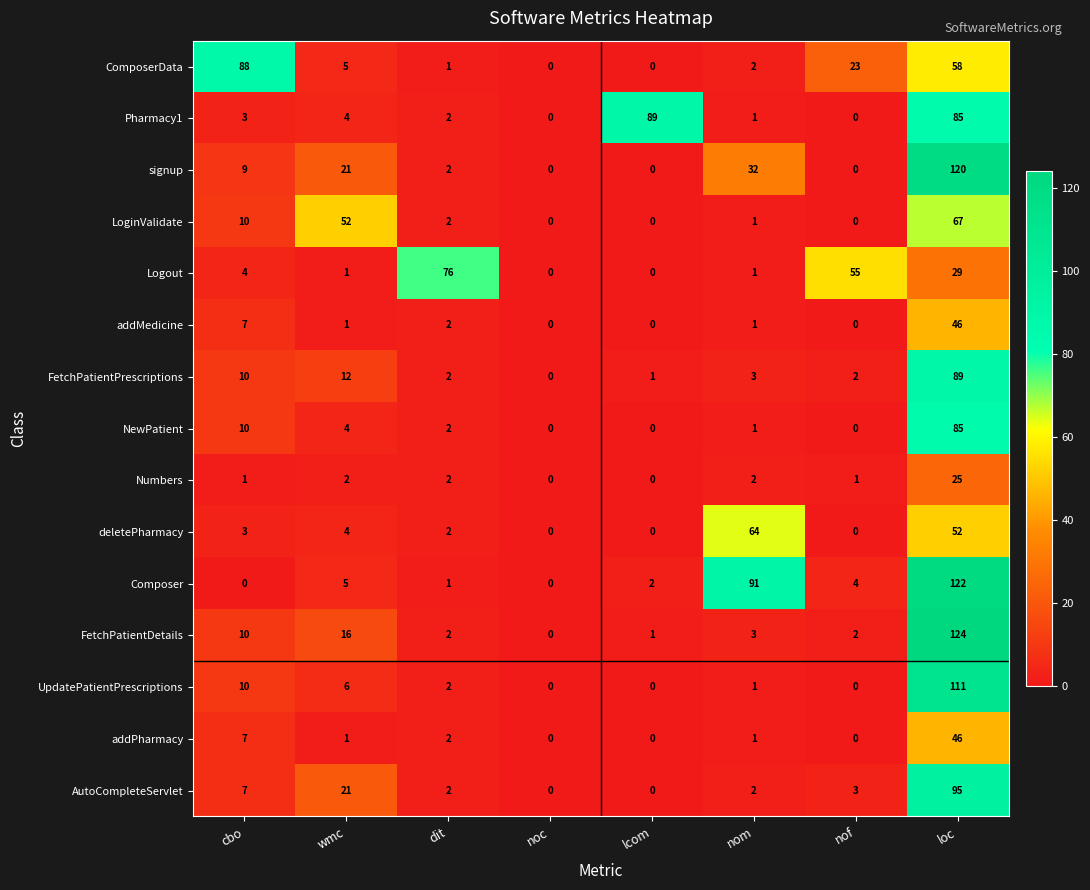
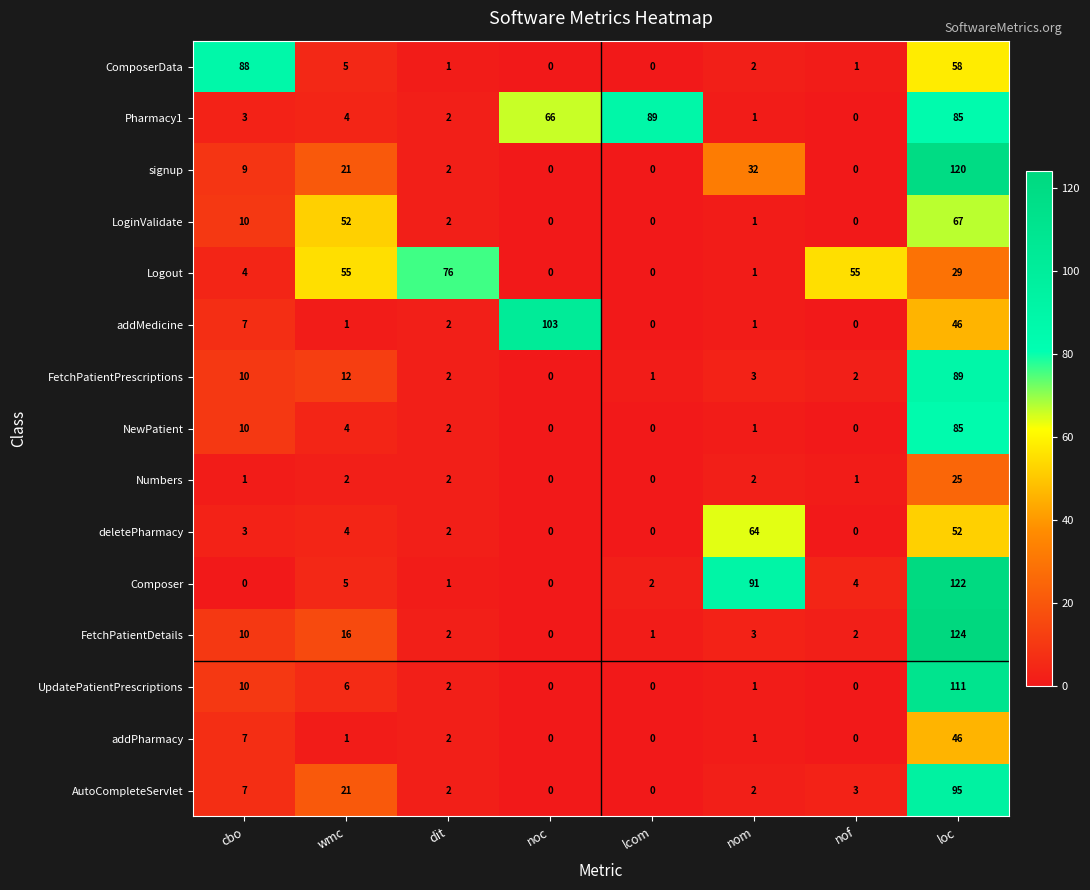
  {
    "ComposerData": {
      "cbo": 88,
      "wmc": 5,
      "dit": 1,
      "noc": 0,
      "lcom": 0,
      "nom": 2,
-     "nof": 23,
+     "nof": 1,
      "loc": 58
    },
    "Pharmacy1": {
      "cbo": 3,
      "wmc": 4,
      "dit": 2,
-     "noc": 0,
+     "noc": 66,
      "lcom": 89,
      "nom": 1,
      "nof": 0,
      "loc": 85
    },
    "signup": {
      "cbo": 9,
      "wmc": 21,
      "dit": 2,
      "noc": 0,
      "lcom": 0,
      "nom": 32,
      "nof": 0,
      "loc": 120
    },
    "LoginValidate": {
      "cbo": 10,
      "wmc": 52,
      "dit": 2,
      "noc": 0,
      "lcom": 0,
      "nom": 1,
      "nof": 0,
      "loc": 67
    },
    "Logout": {
      "cbo": 4,
-     "wmc": 1,
+     "wmc": 55,
      "dit": 76,
      "noc": 0,
      "lcom": 0,
      "nom": 1,
      "nof": 55,
      "loc": 29
    },
    "addMedicine": {
      "cbo": 7,
      "wmc": 1,
      "dit": 2,
-     "noc": 0,
+     "noc": 103,
      "lcom": 0,
      "nom": 1,
      "nof": 0,
      "loc": 46
    },
    "FetchPatientPrescriptions": {
      "cbo": 10,
      "wmc": 12,
      "dit": 2,
      "noc": 0,
      "lcom": 1,
      "nom": 3,
      "nof": 2,
      "loc": 89
    },
    "NewPatient": {
      "cbo": 10,
      "wmc": 4,
      "dit": 2,
      "noc": 0,
      "lcom": 0,
      "nom": 1,
      "nof": 0,
      "loc": 85
    },
    "Numbers": {
      "cbo": 1,
      "wmc": 2,
      "dit": 2,
      "noc": 0,
      "lcom": 0,
      "nom": 2,
      "nof": 1,
      "loc": 25
    },
    "deletePharmacy": {
      "cbo": 3,
      "wmc": 4,
      "dit": 2,
      "noc": 0,
      "lcom": 0,
      "nom": 64,
      "nof": 0,
      "loc": 52
    },
    "Composer": {
      "cbo": 0,
      "wmc": 5,
      "dit": 1,
      "noc": 0,
      "lcom": 2,
      "nom": 91,
      "nof": 4,
      "loc": 122
    },
    "FetchPatientDetails": {
      "cbo": 10,
      "wmc": 16,
      "dit": 2,
      "noc": 0,
      "lcom": 1,
      "nom": 3,
      "nof": 2,
      "loc": 124
    },
    "UpdatePatientPrescriptions": {
      "cbo": 10,
      "wmc": 6,
      "dit": 2,
      "noc": 0,
      "lcom": 0,
      "nom": 1,
      "nof": 0,
      "loc": 111
    },
    "addPharmacy": {
      "cbo": 7,
      "wmc": 1,
      "dit": 2,
      "noc": 0,
      "lcom": 0,
      "nom": 1,
      "nof": 0,
      "loc": 46
    },
    "AutoCompleteServlet": {
      "cbo": 7,
      "wmc": 21,
      "dit": 2,
      "noc": 0,
      "lcom": 0,
      "nom": 2,
      "nof": 3,
      "loc": 95
    }
  }
